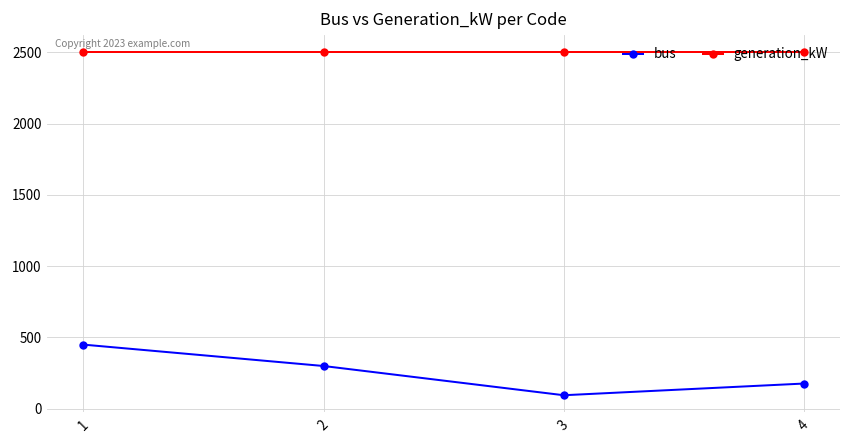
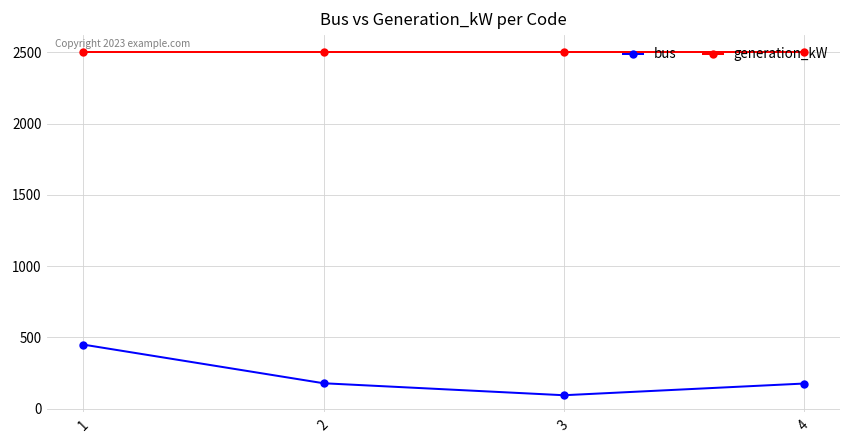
  {
    "bus": {
      "1": 450,
-     "2": 300,
+     "2": 180,
      "3": 100,
      "4": 180
    },
    "generation_kW": {
      "2": 2500,
      "3": 2500,
      "4": 2500
    }
  }
